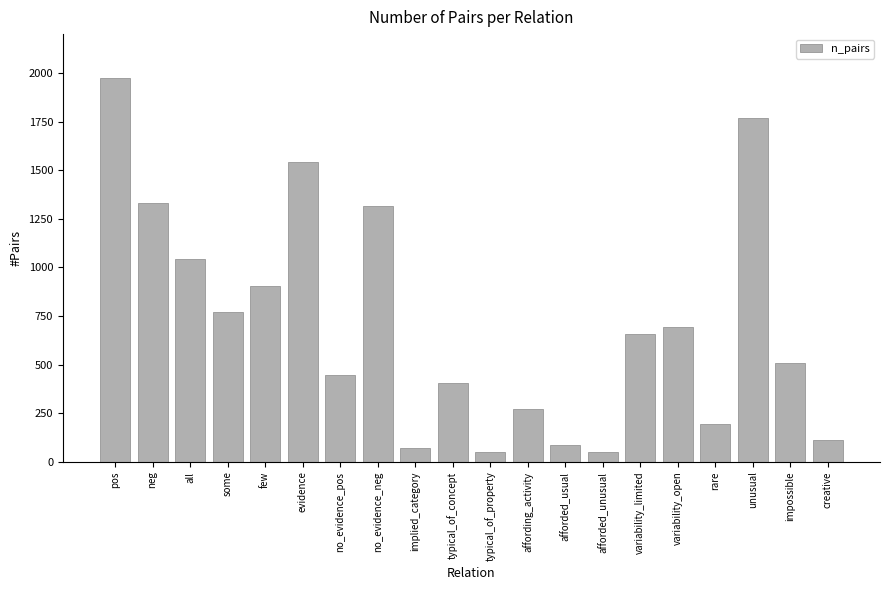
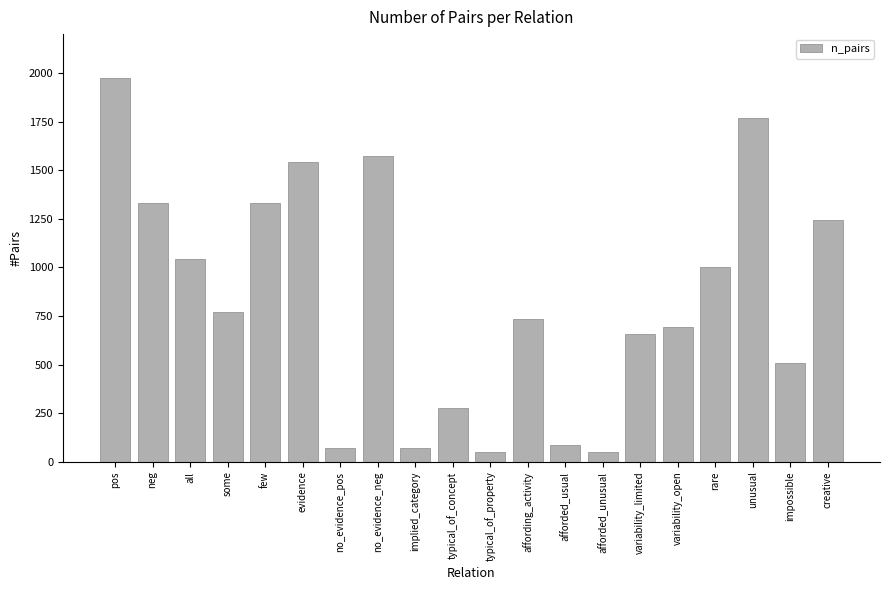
  {
    "pos": 1970,
    "neg": 1330,
    "all": 1040,
    "some": 770,
-   "few": 910,
+   "few": 1330,
    "evidence": 1540,
-   "no_evidence_pos": 450,
-   "no_evidence_neg": 1320,
+   "no_evidence_pos": 70,
+   "no_evidence_neg": 1570,
    "implied_category": 70,
-   "typical_of_concept": 400,
+   "typical_of_concept": 280,
    "typical_of_property": 50,
-   "affording_activity": 270,
+   "affording_activity": 740,
    "afforded_usual": 90,
    "afforded_unusual": 50,
    "variability_limited": 660,
    "variability_open": 690,
-   "rare": 200,
+   "rare": 1000,
    "unusual": 1770,
    "impossible": 510,
-   "creative": 110
+   "creative": 1250
  }
